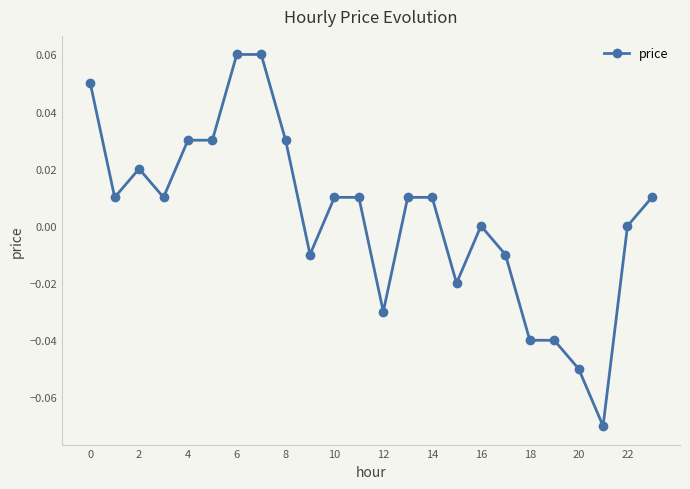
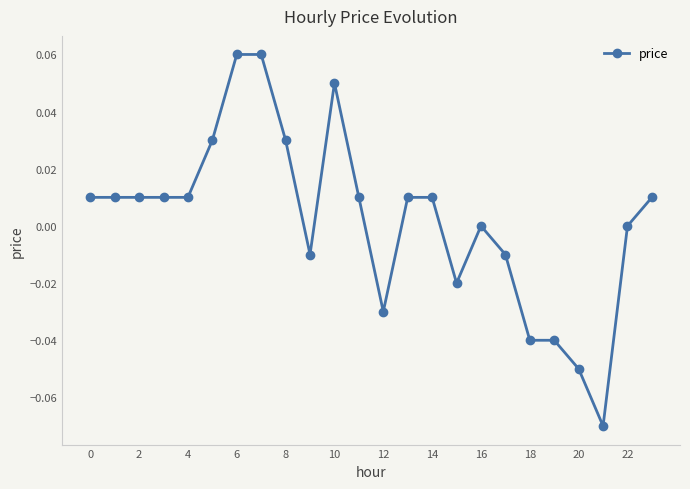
  {
-   "0": 0.05,
-   "2": 0.02,
-   "4": 0.03,
+   "0": 0.01,
+   "2": 0.01,
+   "4": 0.01,
    "6": 0.06,
    "8": 0.03,
-   "10": 0.01,
+   "10": 0.05,
    "12": -0.03,
    "14": 0.01,
    "16": 0.00,
    "18": -0.04,
    "20": -0.05,
    "22": 0.00
  }
